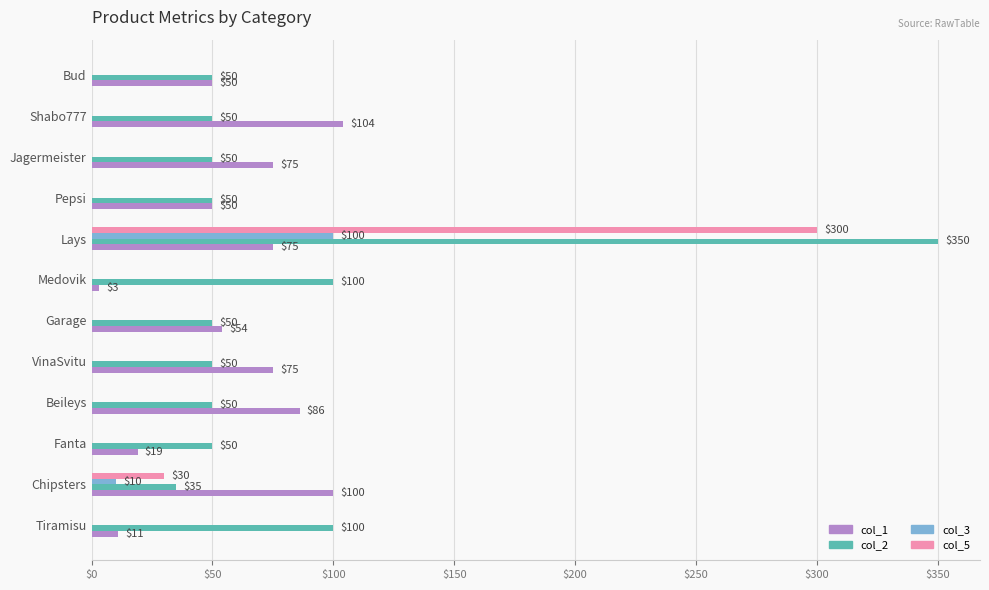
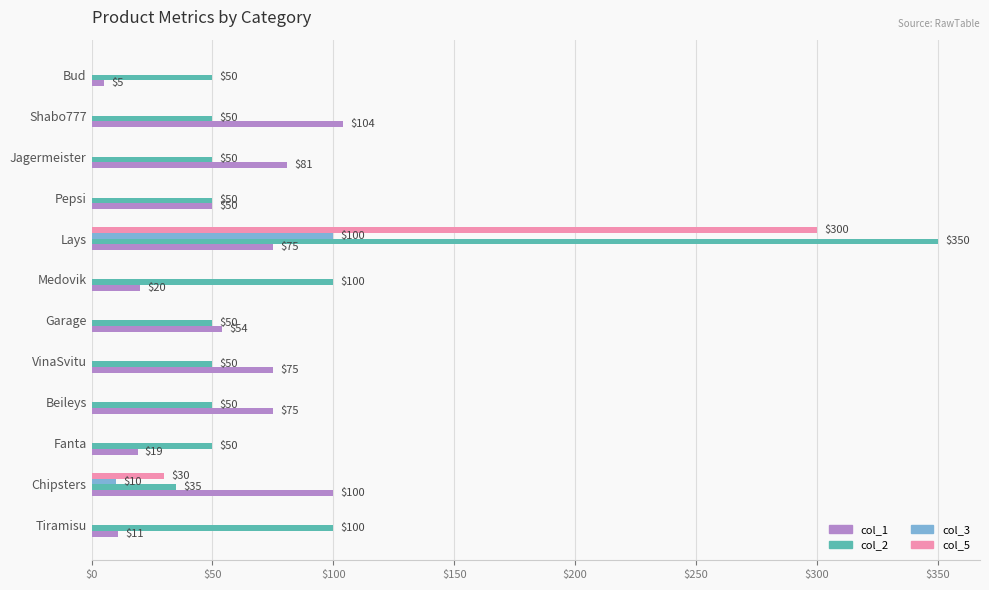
  {
    "col_1": {
-     "Bud": "$50",
+     "Bud": "$5",
      "Shabo777": "$104",
-     "Jagermeister": "$75",
+     "Jagermeister": "$81",
      "Lays": "$75",
-     "Medovik": "$3",
+     "Medovik": "$20",
      "VinaSvitu": "$75",
-     "Beileys": "$86",
+     "Beileys": "$75",
      "Fanta": "$19",
      "Chipsters": "$100",
      "Tiramisu": "$11"
    },
    "col_5": {
      "Lays": "$300",
      "Chipsters": "$30"
    }
  }
